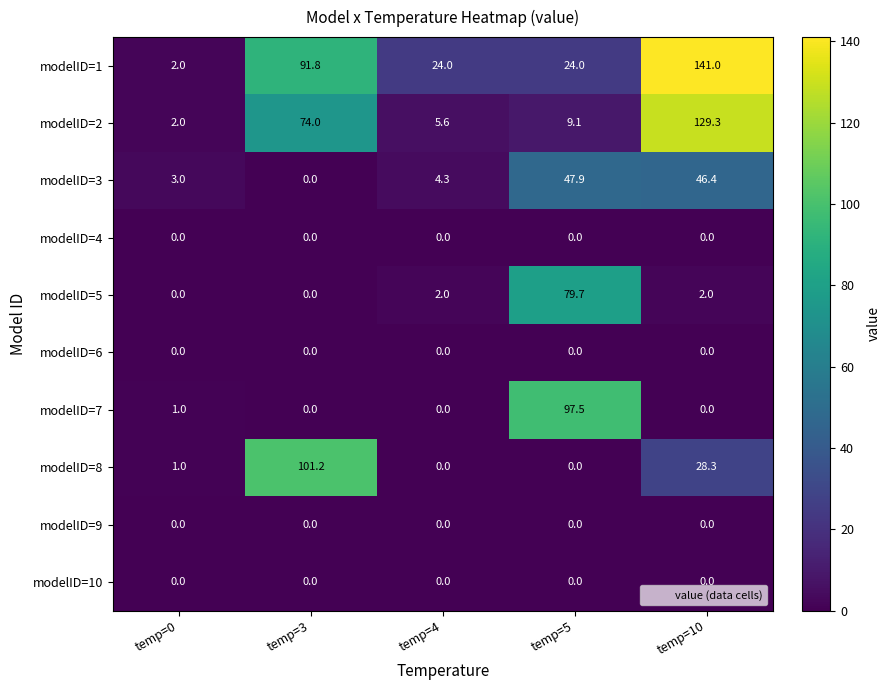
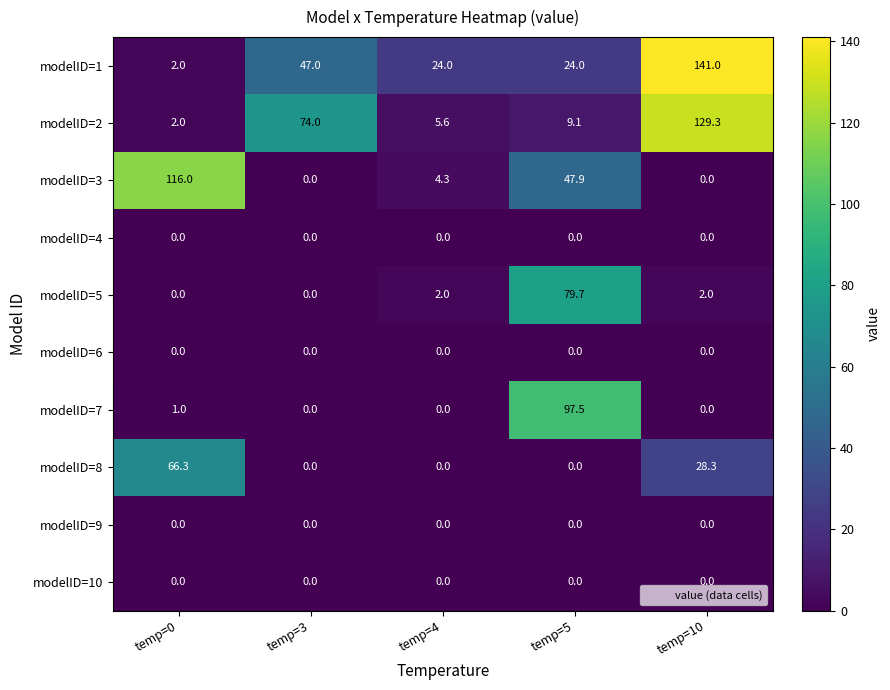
  {
    "modelID=1": {
      "temp=0": 2.0,
-     "temp=3": 91.8,
+     "temp=3": 47.0,
      "temp=4": 24.0,
      "temp=5": 24.0,
      "temp=10": 141.0
    },
    "modelID=2": {
      "temp=0": 2.0,
      "temp=3": 74.0,
      "temp=4": 5.6,
      "temp=5": 9.1,
      "temp=10": 129.3
    },
    "modelID=3": {
-     "temp=0": 3.0,
+     "temp=0": 116.0,
      "temp=3": 0.0,
      "temp=4": 4.3,
      "temp=5": 47.9,
-     "temp=10": 46.4
+     "temp=10": 0.0
    },
    "modelID=4": {
      "temp=0": 0.0,
      "temp=3": 0.0,
      "temp=4": 0.0,
      "temp=5": 0.0,
      "temp=10": 0.0
    },
    "modelID=5": {
      "temp=0": 0.0,
      "temp=3": 0.0,
      "temp=4": 2.0,
      "temp=5": 79.7,
      "temp=10": 2.0
    },
    "modelID=6": {
      "temp=0": 0.0,
      "temp=3": 0.0,
      "temp=4": 0.0,
      "temp=5": 0.0,
      "temp=10": 0.0
    },
    "modelID=7": {
      "temp=0": 1.0,
      "temp=3": 0.0,
      "temp=4": 0.0,
      "temp=5": 97.5,
      "temp=10": 0.0
    },
    "modelID=8": {
-     "temp=0": 1.0,
-     "temp=3": 101.2,
+     "temp=0": 66.3,
+     "temp=3": 0.0,
      "temp=4": 0.0,
      "temp=5": 0.0,
      "temp=10": 28.3
    },
    "modelID=9": {
      "temp=0": 0.0,
      "temp=3": 0.0,
      "temp=4": 0.0,
      "temp=5": 0.0,
      "temp=10": 0.0
    },
    "modelID=10": {
      "temp=0": 0.0,
      "temp=3": 0.0,
      "temp=4": 0.0,
      "temp=5": 0.0
    }
  }
